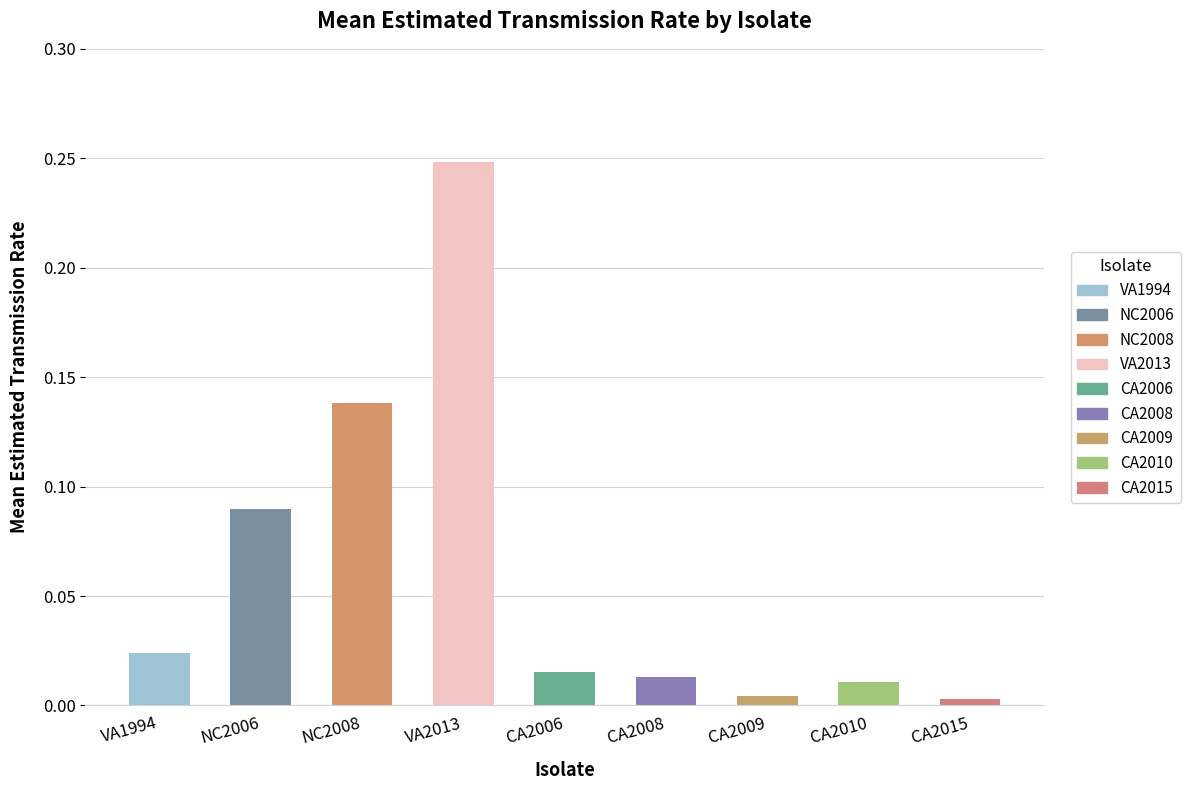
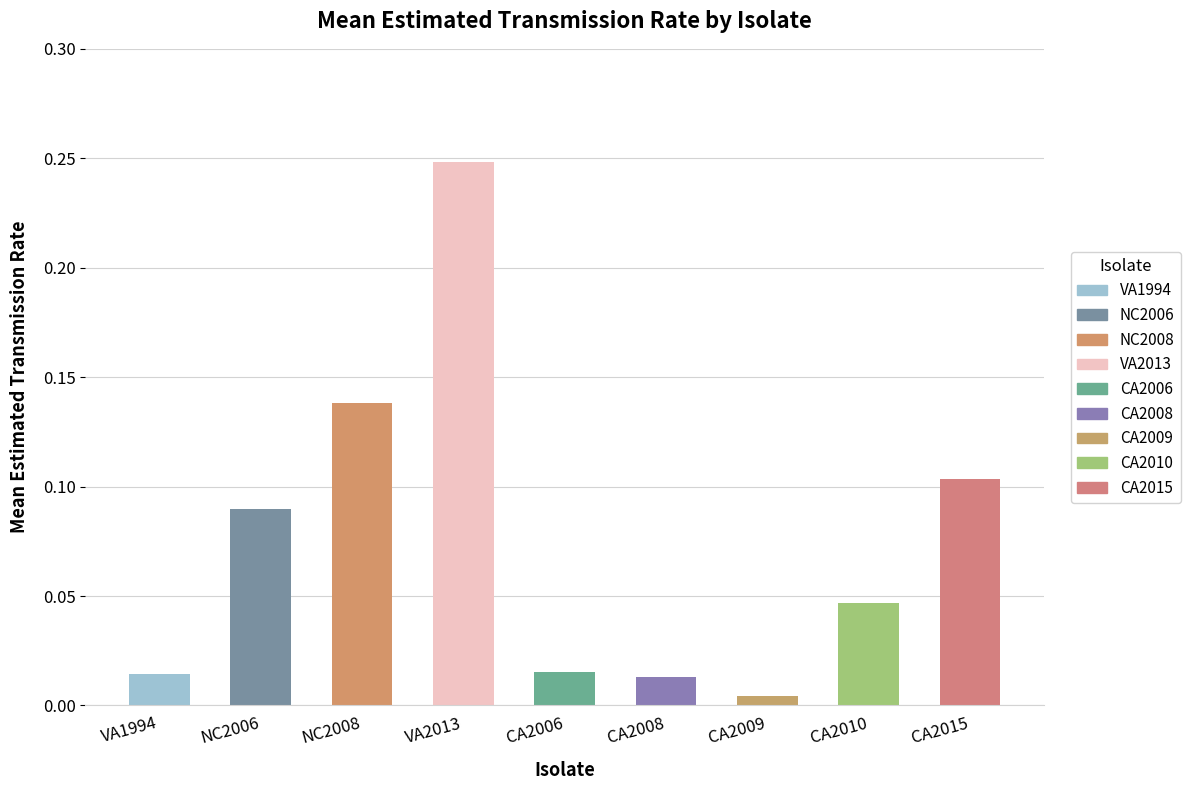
  {
-   "VA1994": 0.024,
+   "VA1994": 0.015,
    "NC2006": 0.090,
    "NC2008": 0.138,
    "VA2013": 0.248,
    "CA2006": 0.016,
    "CA2008": 0.013,
    "CA2009": 0.004,
-   "CA2010": 0.011,
-   "CA2015": 0.003
+   "CA2010": 0.047,
+   "CA2015": 0.103
  }
